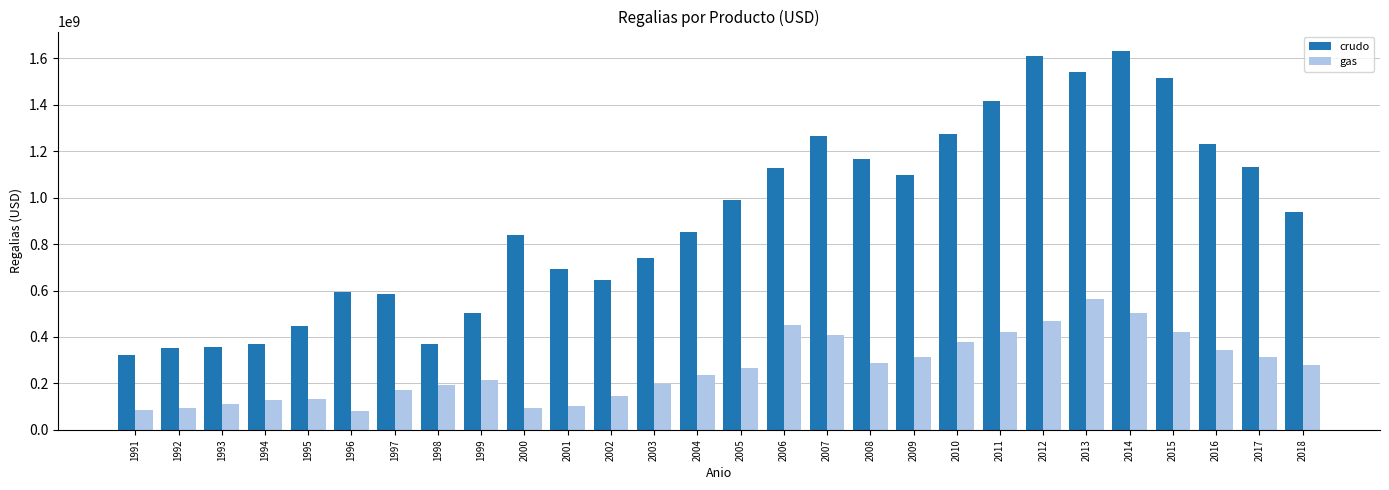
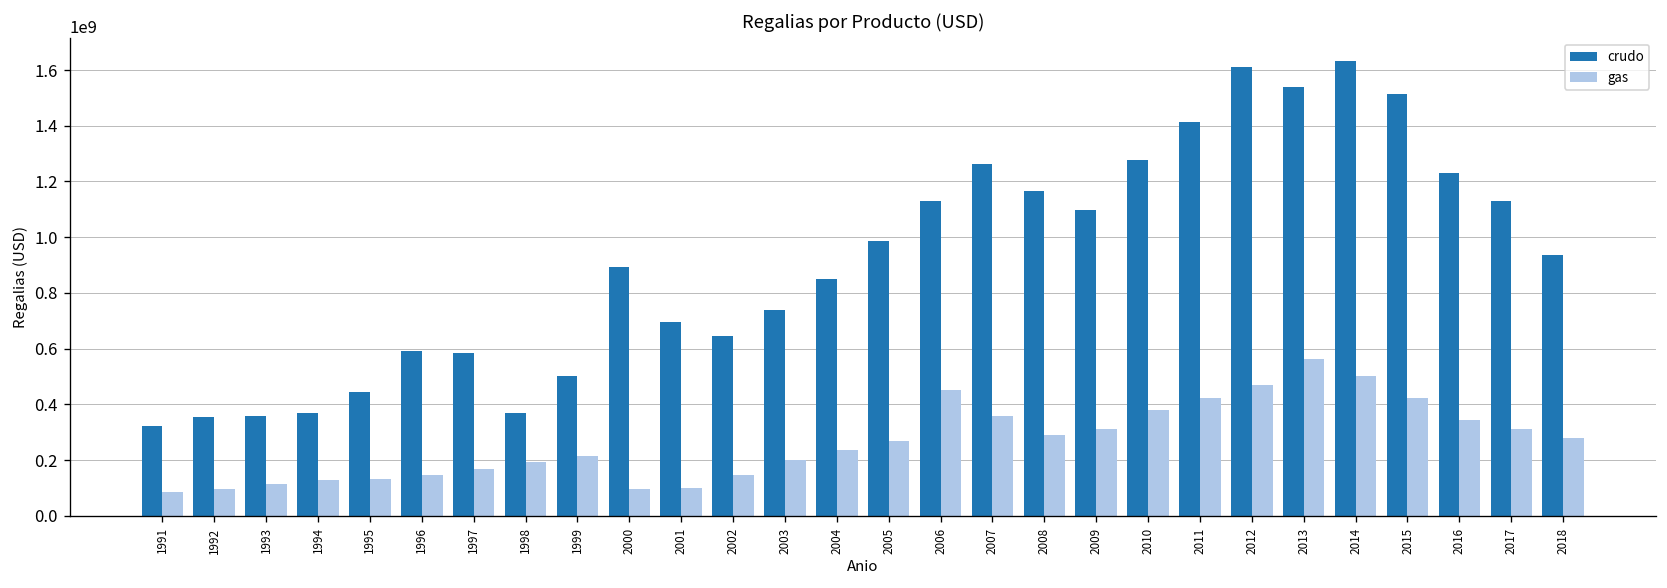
  {
    "crudo": {
      "1991": 320000000,
      "1992": 350000000,
      "1993": 360000000,
      "1994": 370000000,
      "1995": 450000000,
      "1996": 590000000,
      "1997": 580000000,
      "1998": 370000000,
      "1999": 500000000,
-     "2000": 840000000,
+     "2000": 890000000,
      "2001": 690000000,
      "2002": 640000000,
      "2003": 740000000,
      "2004": 850000000,
      "2005": 990000000,
      "2006": 1130000000,
      "2007": 1260000000,
      "2008": 1170000000,
      "2009": 1100000000,
      "2010": 1280000000,
      "2011": 1410000000,
      "2012": 1610000000,
      "2013": 1540000000,
      "2014": 1630000000,
      "2015": 1510000000,
      "2016": 1230000000,
      "2017": 1130000000,
      "2018": 940000000
    },
    "gas": {
      "1991": 90000000,
      "1992": 90000000,
      "1993": 110000000,
      "1994": 130000000,
      "1995": 130000000,
-     "1996": 80000000,
+     "1996": 150000000,
      "1997": 170000000,
      "1998": 190000000,
      "1999": 220000000,
      "2000": 100000000,
      "2001": 100000000,
      "2002": 150000000,
      "2003": 200000000,
      "2004": 230000000,
      "2005": 270000000,
      "2006": 450000000,
-     "2007": 410000000,
+     "2007": 360000000,
      "2008": 290000000,
      "2009": 310000000,
      "2010": 380000000,
      "2011": 420000000,
      "2012": 470000000,
      "2013": 560000000,
      "2014": 500000000,
      "2015": 420000000,
      "2016": 350000000,
      "2017": 310000000,
      "2018": 280000000
    }
  }
